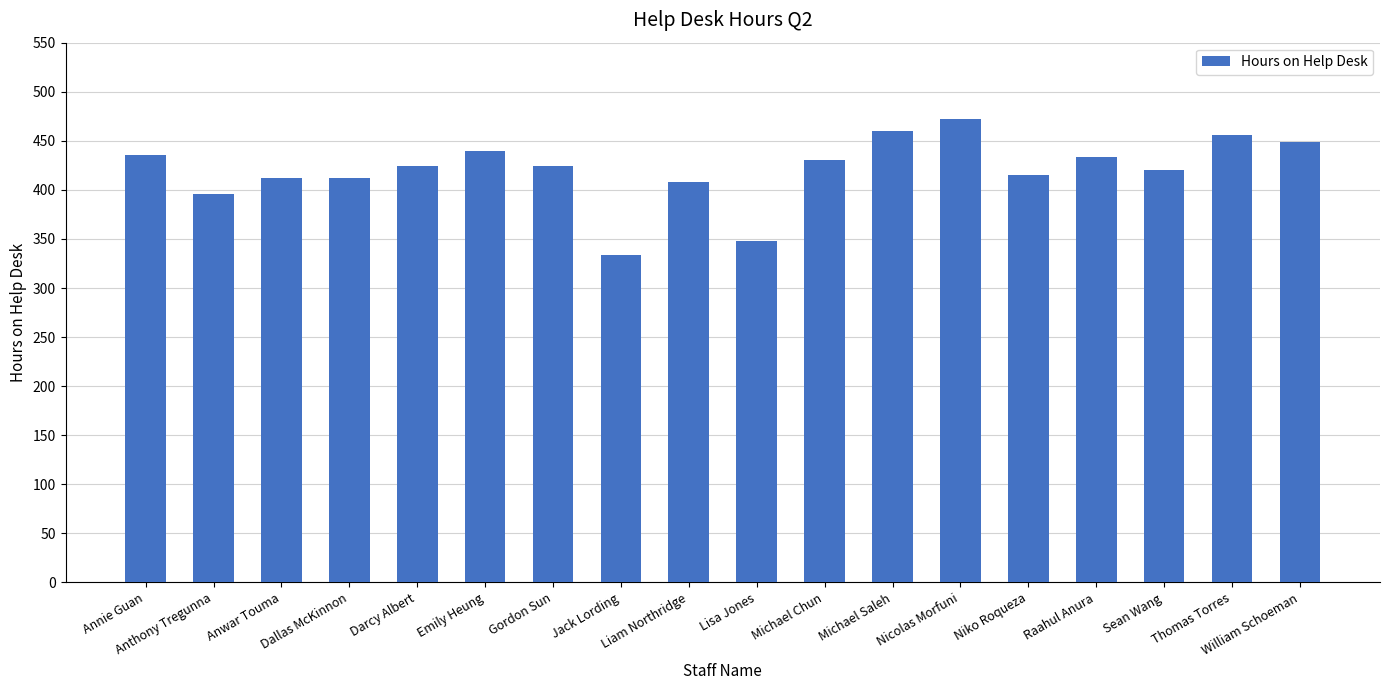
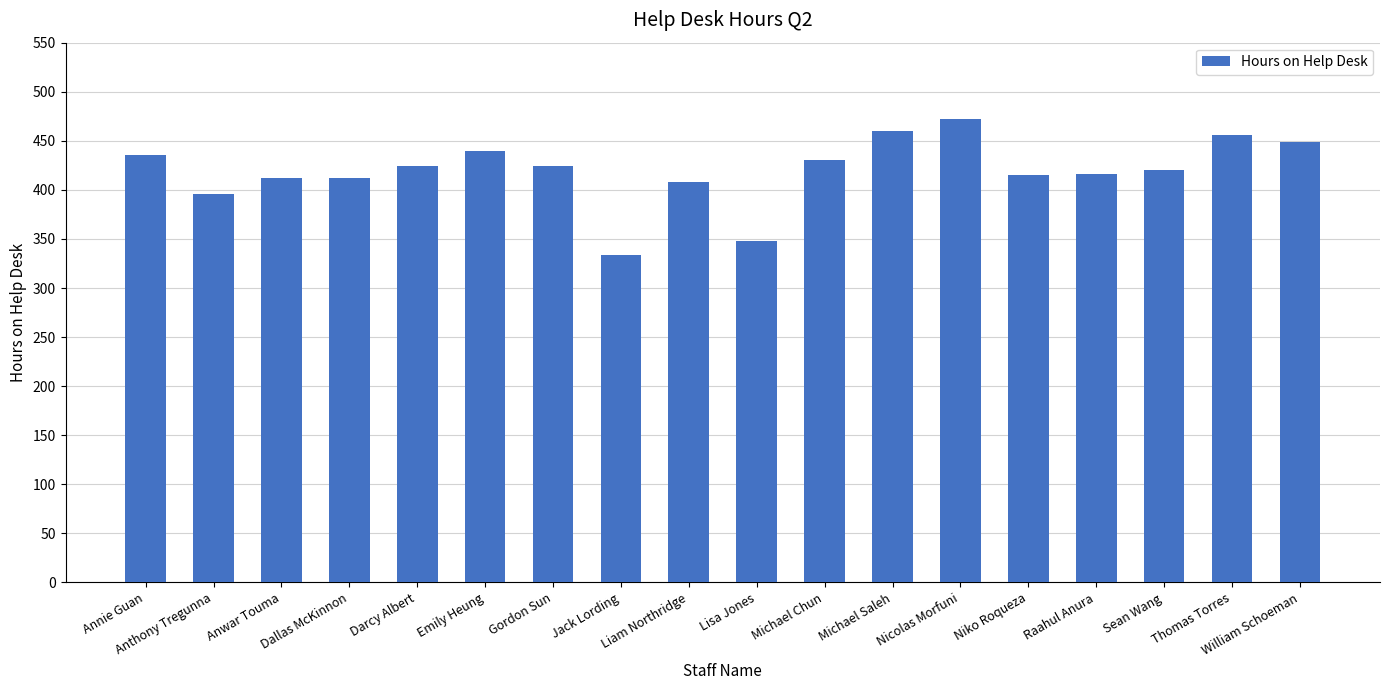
  {
    "Annie Guan": 440,
    "Anthony Tregunna": 400,
    "Anwar Touma": 410,
    "Dallas McKinnon": 410,
    "Darcy Albert": 420,
    "Emily Heung": 440,
    "Gordon Sun": 420,
    "Jack Lording": 330,
    "Liam Northridge": 410,
    "Lisa Jones": 350,
    "Michael Chun": 430,
    "Michael Saleh": 460,
    "Nicolas Morfuni": 470,
    "Niko Roqueza": 420,
-   "Raahul Anura": 430,
+   "Raahul Anura": 420,
    "Sean Wang": 420,
    "Thomas Torres": 460,
    "William Schoeman": 450
  }
